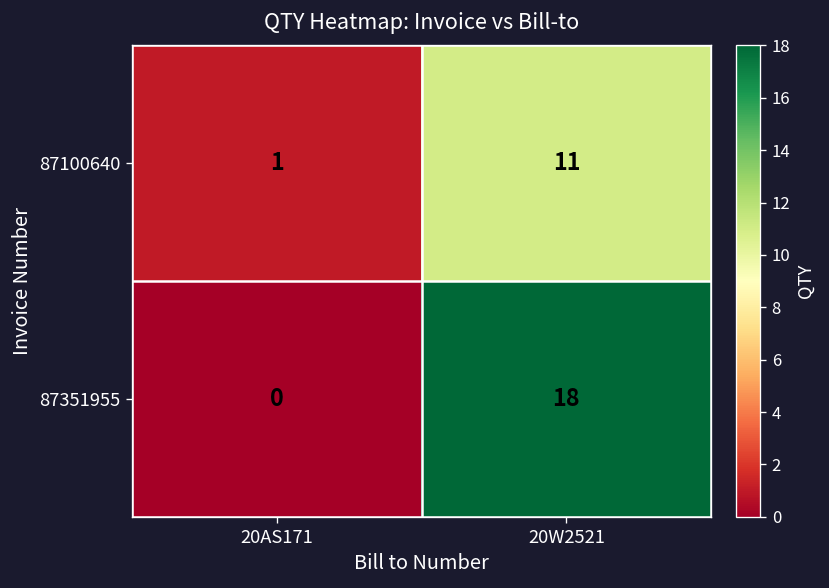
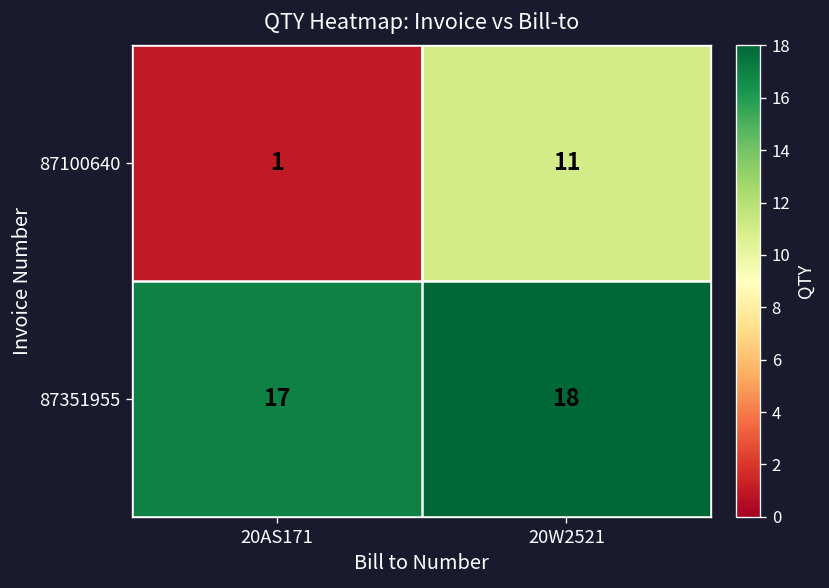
  {
    "87100640": {
      "20AS171": 1,
      "20W2521": 11
    },
    "87351955": {
-     "20AS171": 0,
+     "20AS171": 17,
      "20W2521": 18
    }
  }
